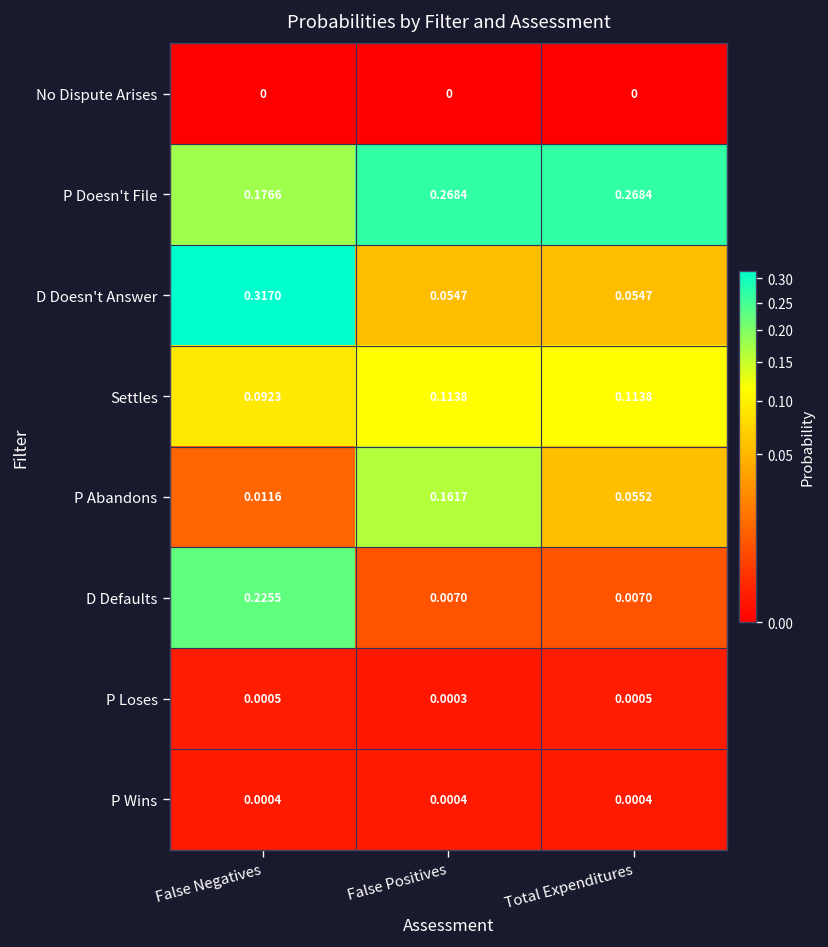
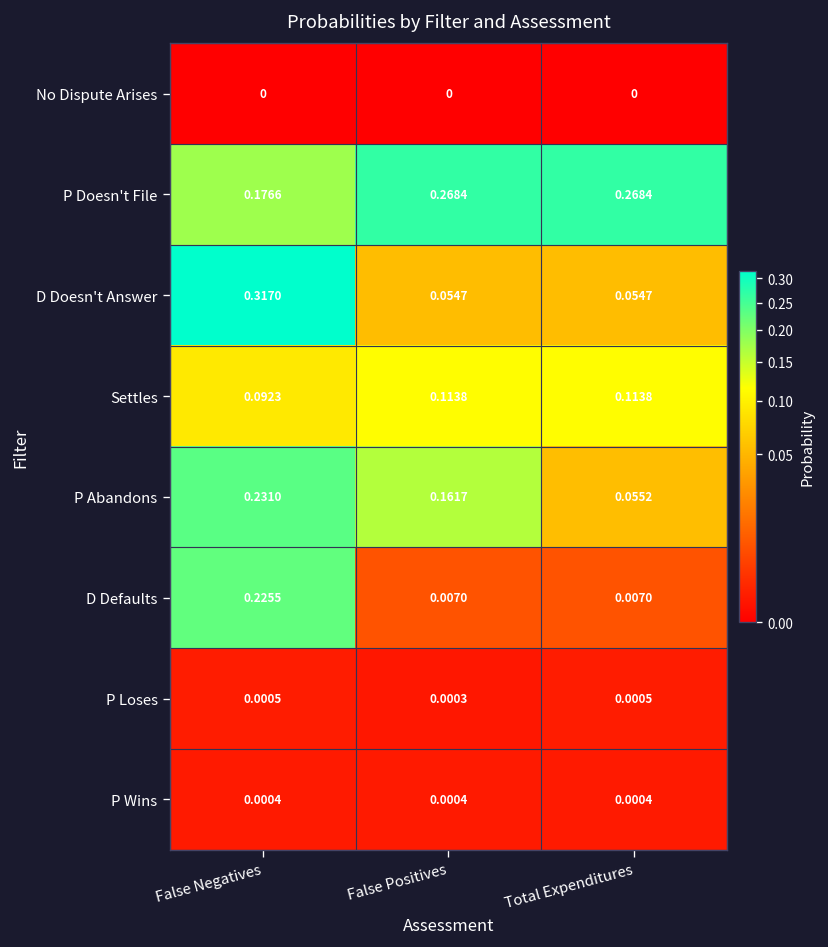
  {
    "No Dispute Arises": {
      "False Negatives": 0,
      "False Positives": 0,
      "Total Expenditures": 0
    },
    "P Doesn't File": {
      "False Negatives": 0.1766,
      "False Positives": 0.2684,
      "Total Expenditures": 0.2684
    },
    "D Doesn't Answer": {
      "False Negatives": 0.3170,
      "False Positives": 0.0547,
      "Total Expenditures": 0.0547
    },
    "Settles": {
      "False Negatives": 0.0923,
      "False Positives": 0.1138,
      "Total Expenditures": 0.1138
    },
    "P Abandons": {
-     "False Negatives": 0.0116,
+     "False Negatives": 0.2310,
      "False Positives": 0.1617,
      "Total Expenditures": 0.0552
    },
    "D Defaults": {
      "False Negatives": 0.2255,
      "False Positives": 0.0070,
      "Total Expenditures": 0.0070
    },
    "P Loses": {
      "False Negatives": 0.0005,
      "False Positives": 0.0003,
      "Total Expenditures": 0.0005
    },
    "P Wins": {
      "False Negatives": 0.0004,
      "False Positives": 0.0004,
      "Total Expenditures": 0.0004
    }
  }
